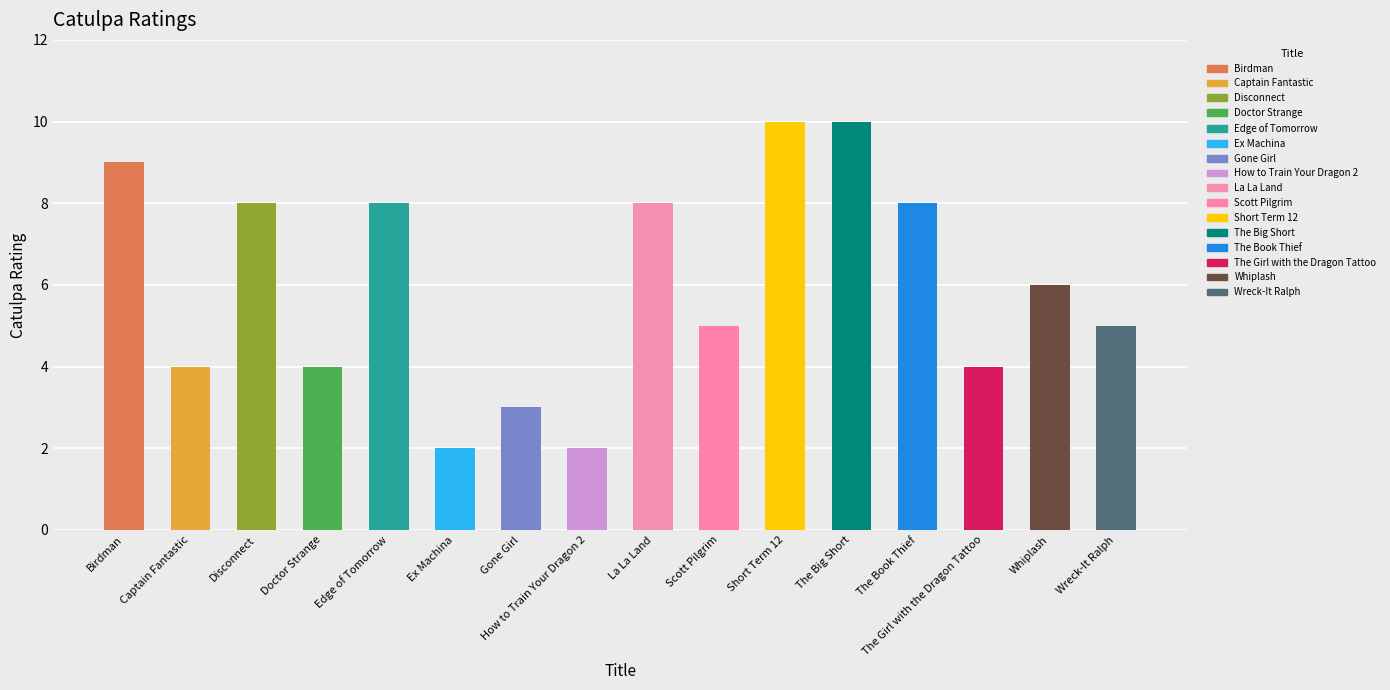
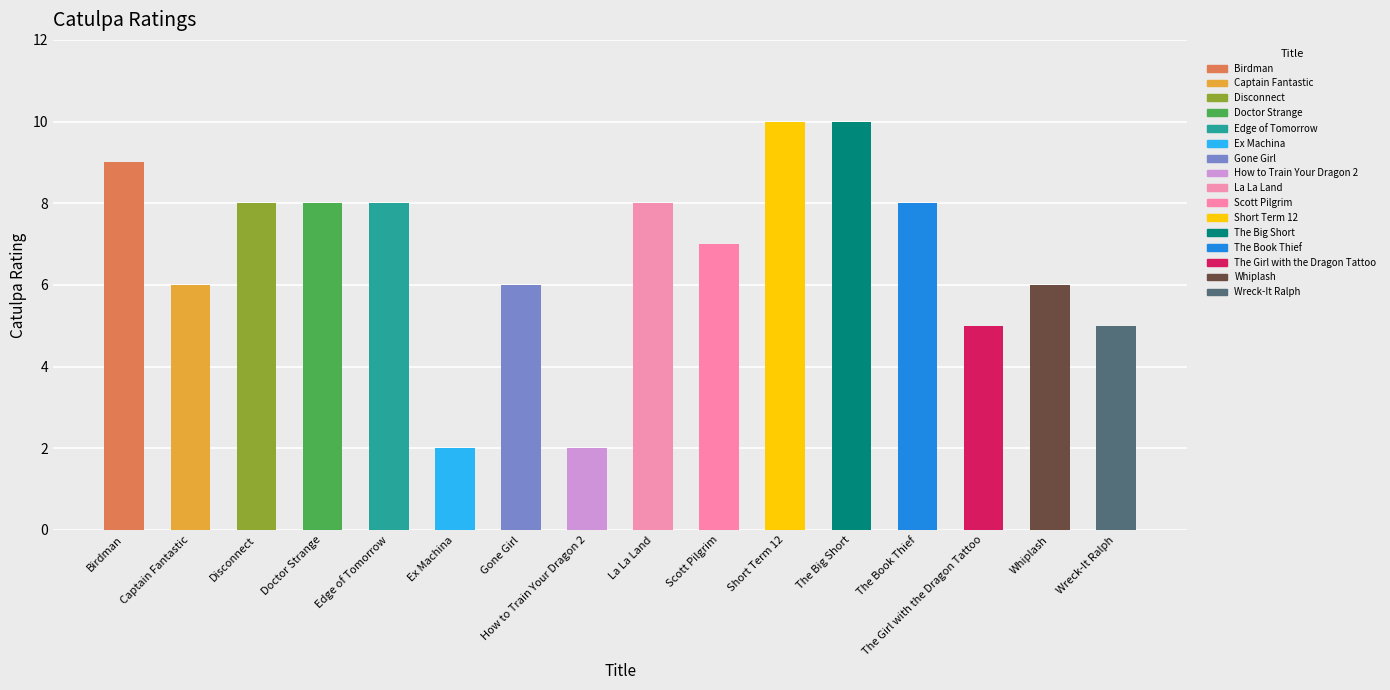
  {
    "Birdman": 9,
-   "Captain Fantastic": 4,
+   "Captain Fantastic": 6,
    "Disconnect": 8,
-   "Doctor Strange": 4,
+   "Doctor Strange": 8,
    "Edge of Tomorrow": 8,
    "Ex Machina": 2,
-   "Gone Girl": 3,
+   "Gone Girl": 6,
    "How to Train Your Dragon 2": 2,
    "La La Land": 8,
-   "Scott Pilgrim": 5,
+   "Scott Pilgrim": 7,
    "Short Term 12": 10,
    "The Big Short": 10,
    "The Book Thief": 8,
-   "The Girl with the Dragon Tattoo": 4,
+   "The Girl with the Dragon Tattoo": 5,
    "Whiplash": 6,
    "Wreck-It Ralph": 5
  }
